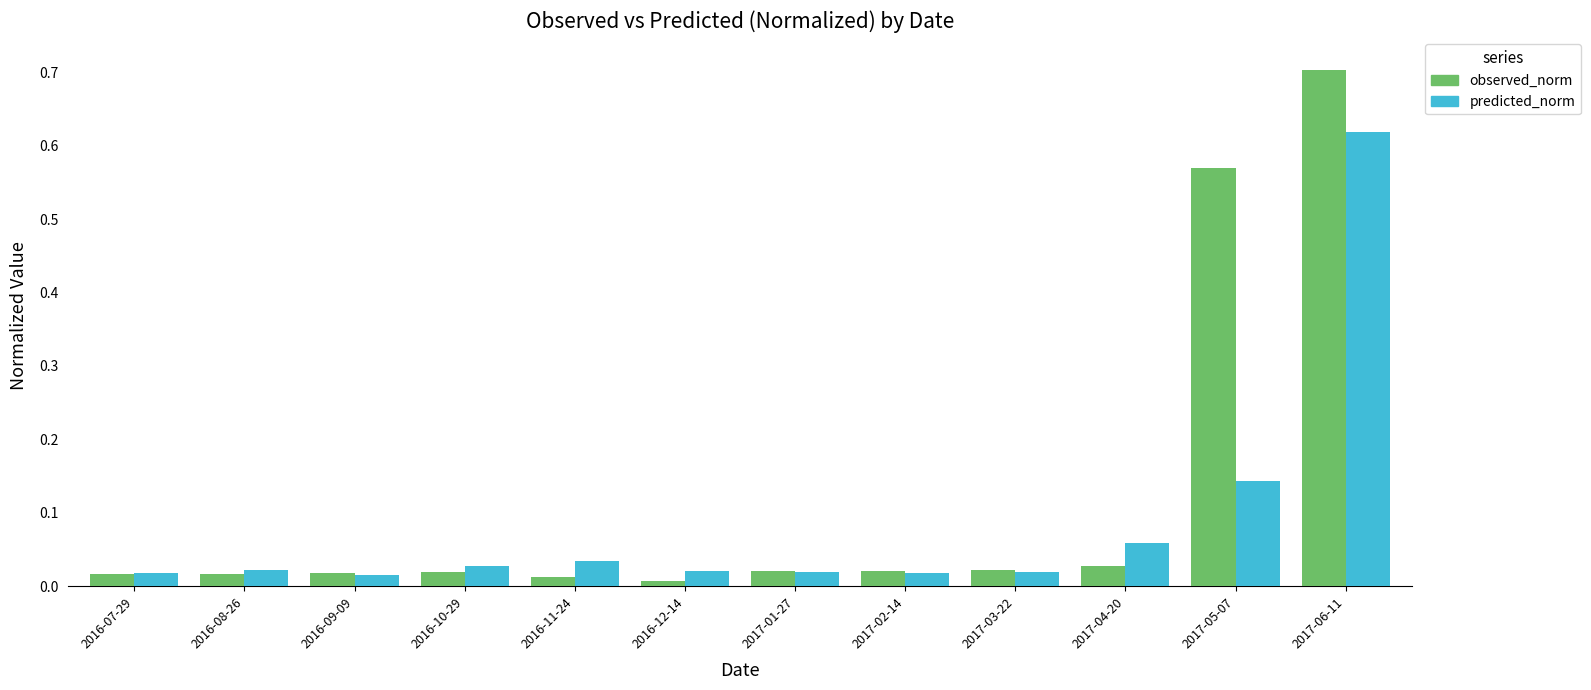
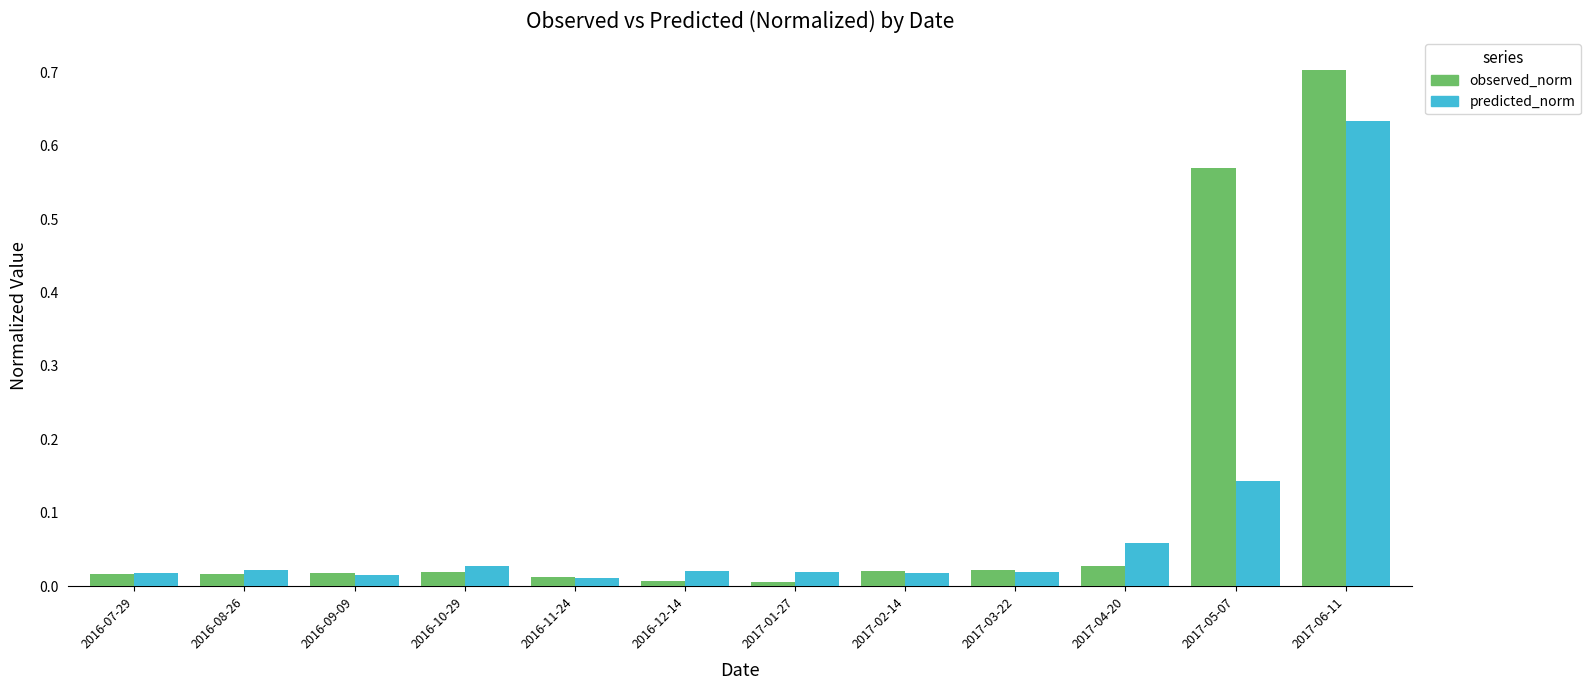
  {
    "observed_norm": {
      "2016-07-29": 0.02,
      "2016-08-26": 0.02,
      "2016-09-09": 0.02,
      "2016-10-29": 0.02,
      "2016-11-24": 0.01,
      "2016-12-14": 0.01,
-     "2017-01-27": 0.02,
+     "2017-01-27": 0.01,
      "2017-02-14": 0.02,
      "2017-03-22": 0.02,
      "2017-04-20": 0.03,
      "2017-05-07": 0.57,
      "2017-06-11": 0.70
    },
    "predicted_norm": {
      "2016-07-29": 0.02,
      "2016-08-26": 0.02,
      "2016-09-09": 0.02,
      "2016-10-29": 0.03,
-     "2016-11-24": 0.03,
+     "2016-11-24": 0.01,
      "2016-12-14": 0.02,
      "2017-01-27": 0.02,
      "2017-02-14": 0.02,
      "2017-03-22": 0.02,
      "2017-04-20": 0.06,
      "2017-05-07": 0.14,
-     "2017-06-11": 0.62
+     "2017-06-11": 0.63
    }
  }
